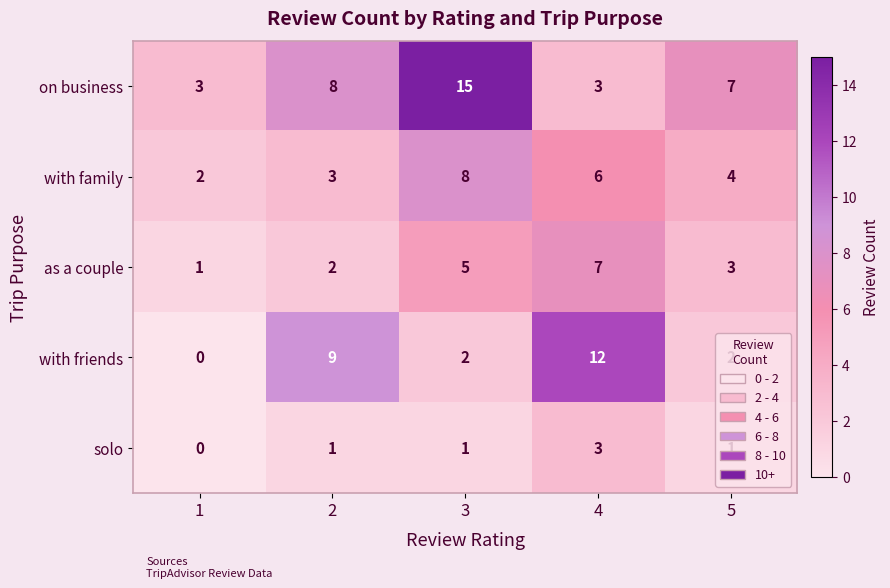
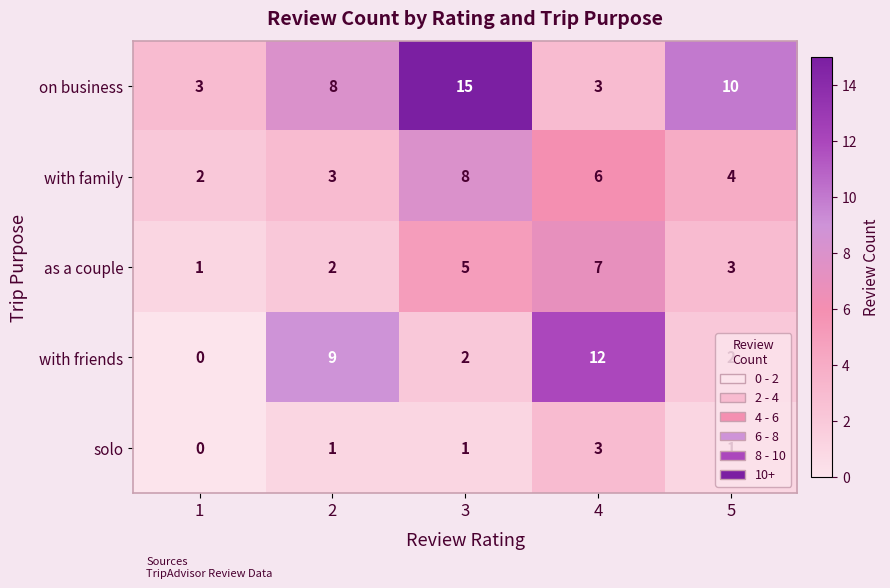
  {
    "on business": {
      "1": 3,
      "2": 8,
      "3": 15,
      "4": 3,
-     "5": 7
+     "5": 10
    },
    "with family": {
      "1": 2,
      "2": 3,
      "3": 8,
      "4": 6,
      "5": 4
    },
    "as a couple": {
      "1": 1,
      "2": 2,
      "3": 5,
      "4": 7,
      "5": 3
    },
    "with friends": {
      "1": 0,
      "2": 9,
      "3": 2,
      "4": 12
    },
    "solo": {
      "1": 0,
      "2": 1,
      "3": 1,
      "4": 3
    }
  }
